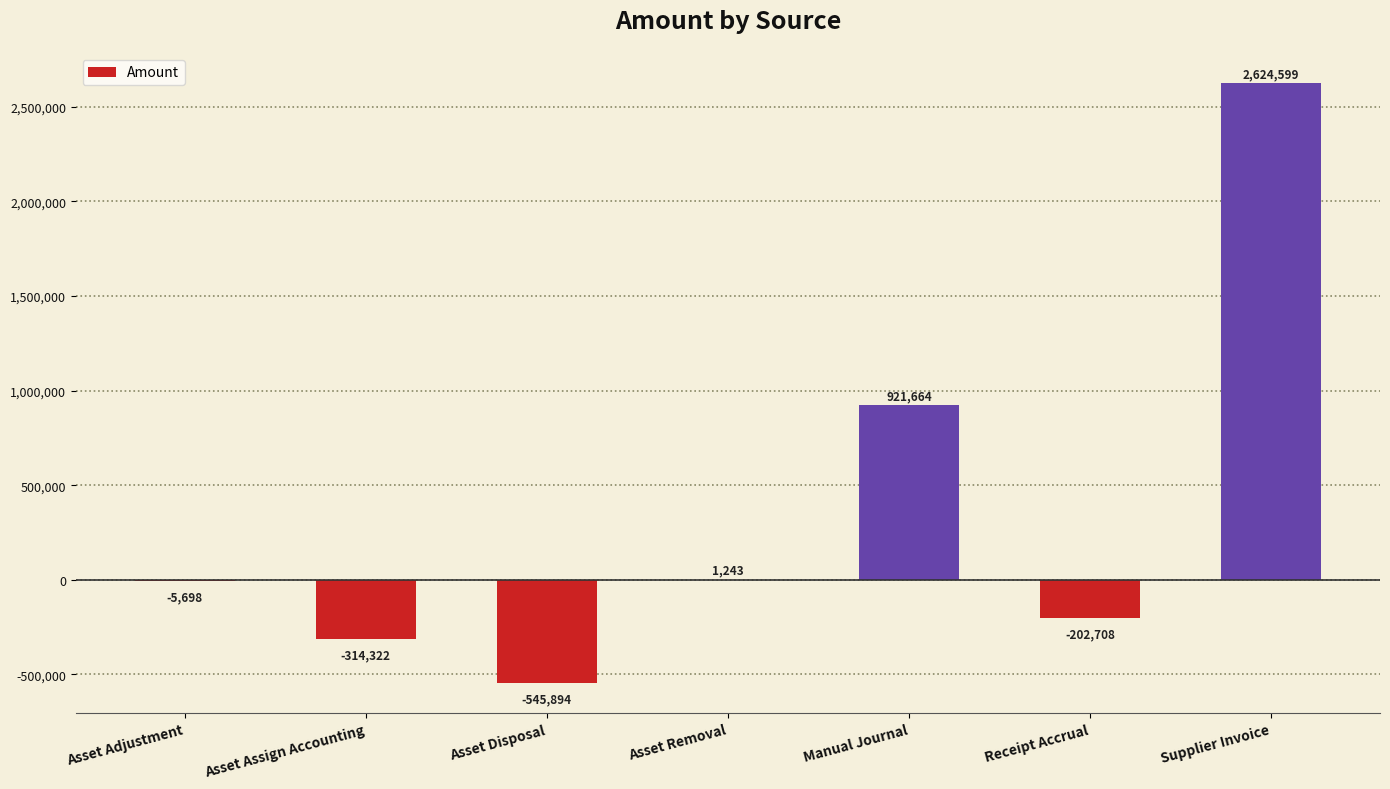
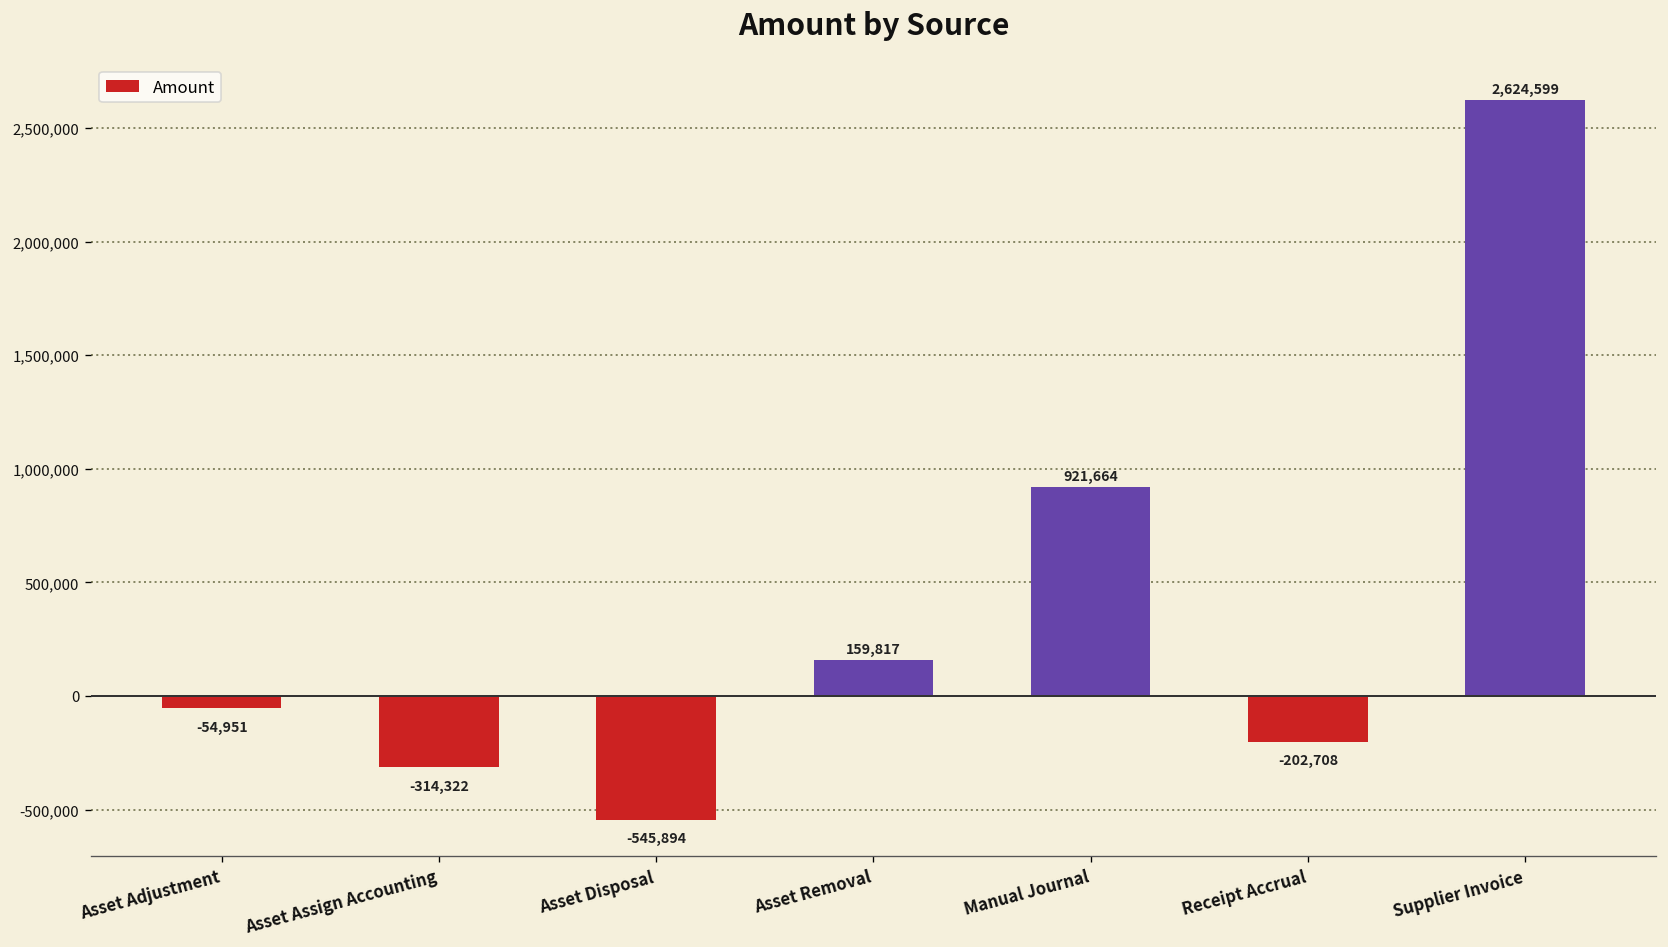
  {
-   "Asset Adjustment": "-5,698",
+   "Asset Adjustment": "-54,951",
    "Asset Assign Accounting": "-314,322",
    "Asset Disposal": "-545,894",
-   "Asset Removal": "1,243",
+   "Asset Removal": "159,817",
    "Manual Journal": "921,664",
    "Receipt Accrual": "-202,708",
    "Supplier Invoice": "2,624,599"
  }
